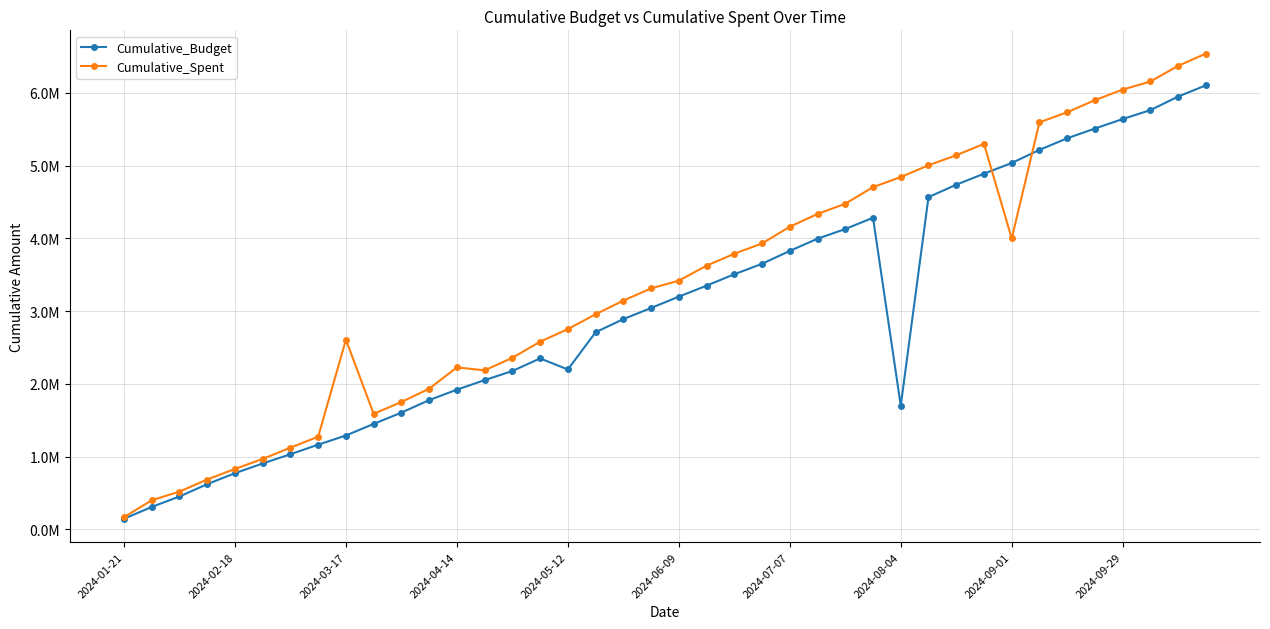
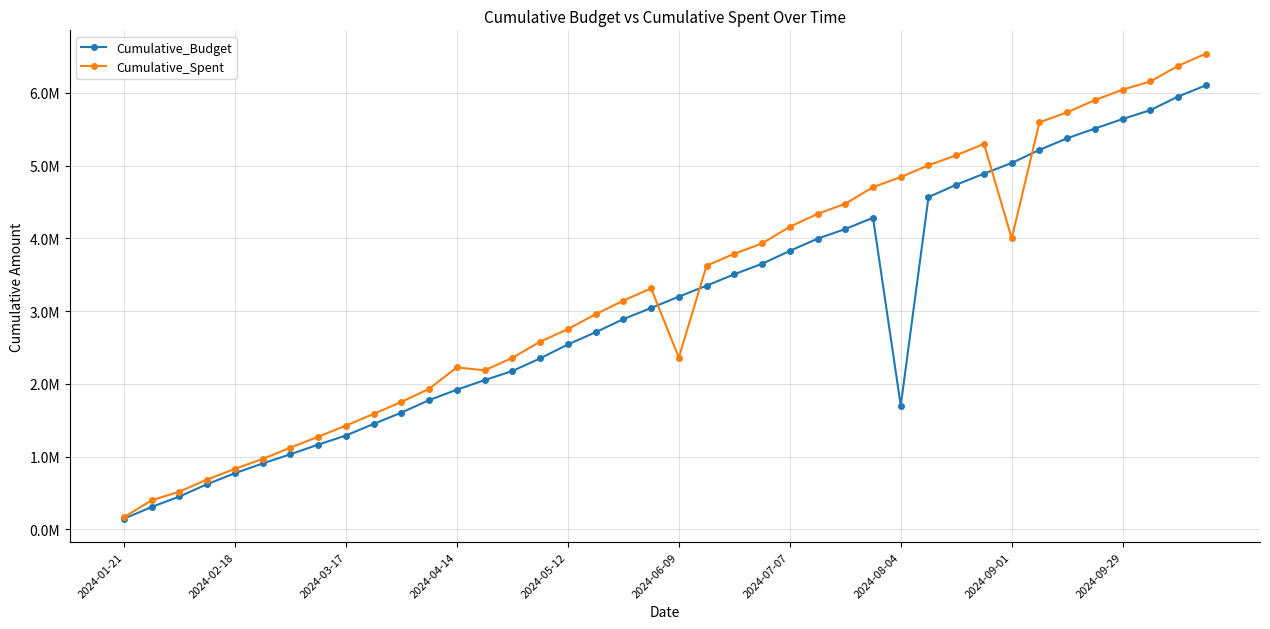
  {
    "Cumulative_Budget": {
      "2024-02-18": 800000,
      "2024-03-17": 1300000,
      "2024-04-14": 1900000,
-     "2024-05-12": 2200000,
+     "2024-05-12": 2500000,
      "2024-06-09": 3200000,
      "2024-07-07": 3800000,
      "2024-08-04": 1700000,
      "2024-09-01": 5000000,
      "2024-09-29": 5600000
    },
    "Cumulative_Spent": {
      "2024-02-18": 800000,
-     "2024-03-17": 2600000,
+     "2024-03-17": 1400000,
      "2024-04-14": 2200000,
      "2024-05-12": 2800000,
-     "2024-06-09": 3400000,
+     "2024-06-09": 2400000,
      "2024-07-07": 4200000,
      "2024-08-04": 4800000,
      "2024-09-01": 4000000,
      "2024-09-29": 6000000
    }
  }
